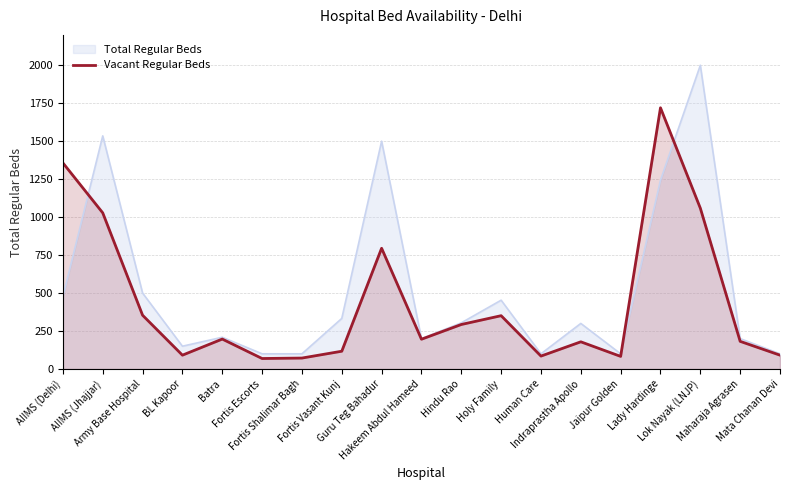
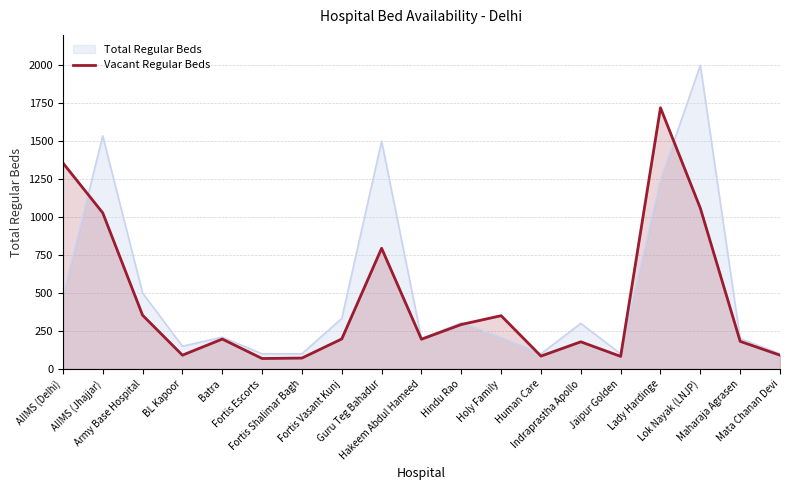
  {
    "Total Regular Beds": {
      "AIIMS (Delhi)": 480,
      "AIIMS (Jhajjar)": 1540,
      "Army Base Hospital": 500,
      "BL Kapoor": 150,
      "Fortis Escorts": 100,
      "Fortis Shalimar Bagh": 100,
      "Fortis Vasant Kunj": 330,
      "Guru Teg Bahadur": 1500,
-     "Holy Family": 450,
+     "Holy Family": 210,
      "Indraprastha Apollo": 300,
      "Jaipur Golden": 100,
      "Lady Hardinge": 1240,
      "Lok Nayak (LNJP)": 2000,
      "Maharaja Agrasen": 200
    },
    "Vacant Regular Beds": {
      "AIIMS (Delhi)": 1360,
      "AIIMS (Jhajjar)": 1030,
      "Army Base Hospital": 350,
      "BL Kapoor": 90,
      "Fortis Escorts": 70,
      "Fortis Shalimar Bagh": 70,
-     "Fortis Vasant Kunj": 120,
+     "Fortis Vasant Kunj": 200,
      "Guru Teg Bahadur": 800,
      "Holy Family": 350,
      "Indraprastha Apollo": 180,
      "Jaipur Golden": 80,
      "Lady Hardinge": 1720,
      "Lok Nayak (LNJP)": 1060,
      "Maharaja Agrasen": 180
    }
  }
